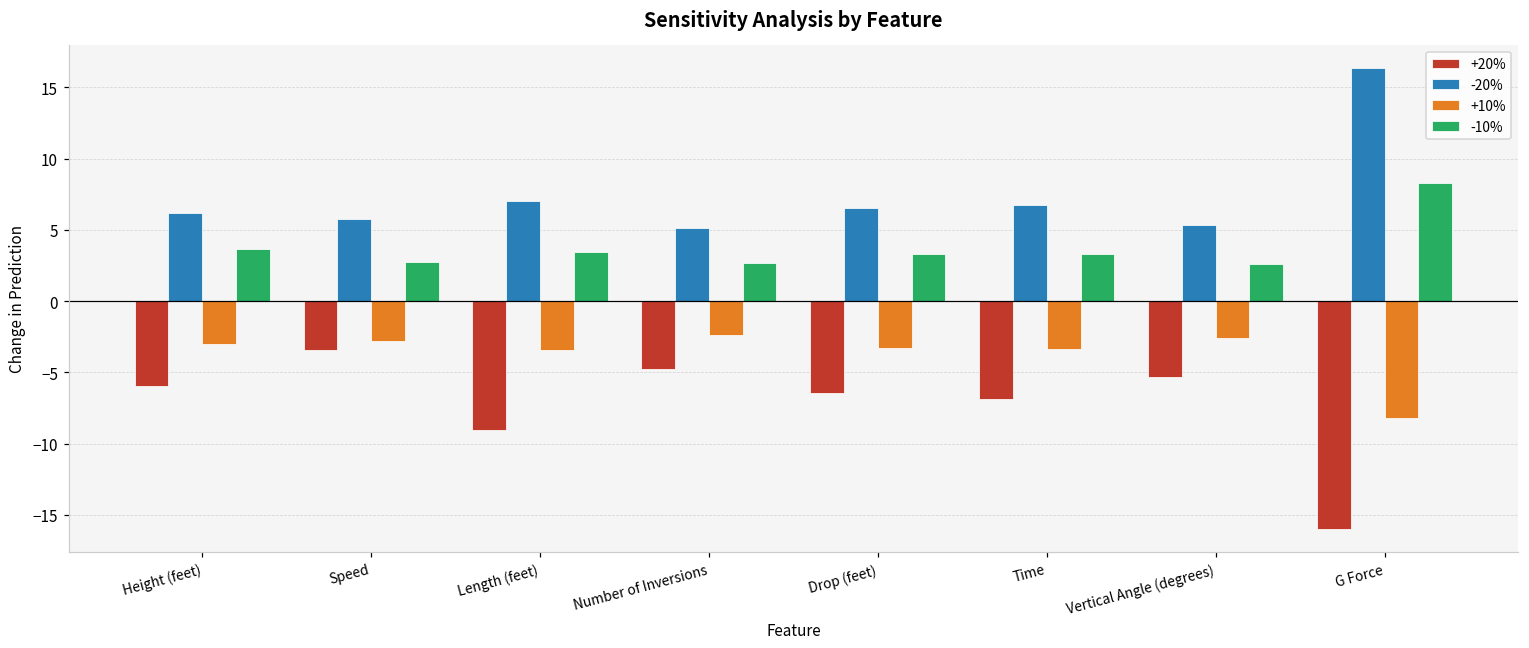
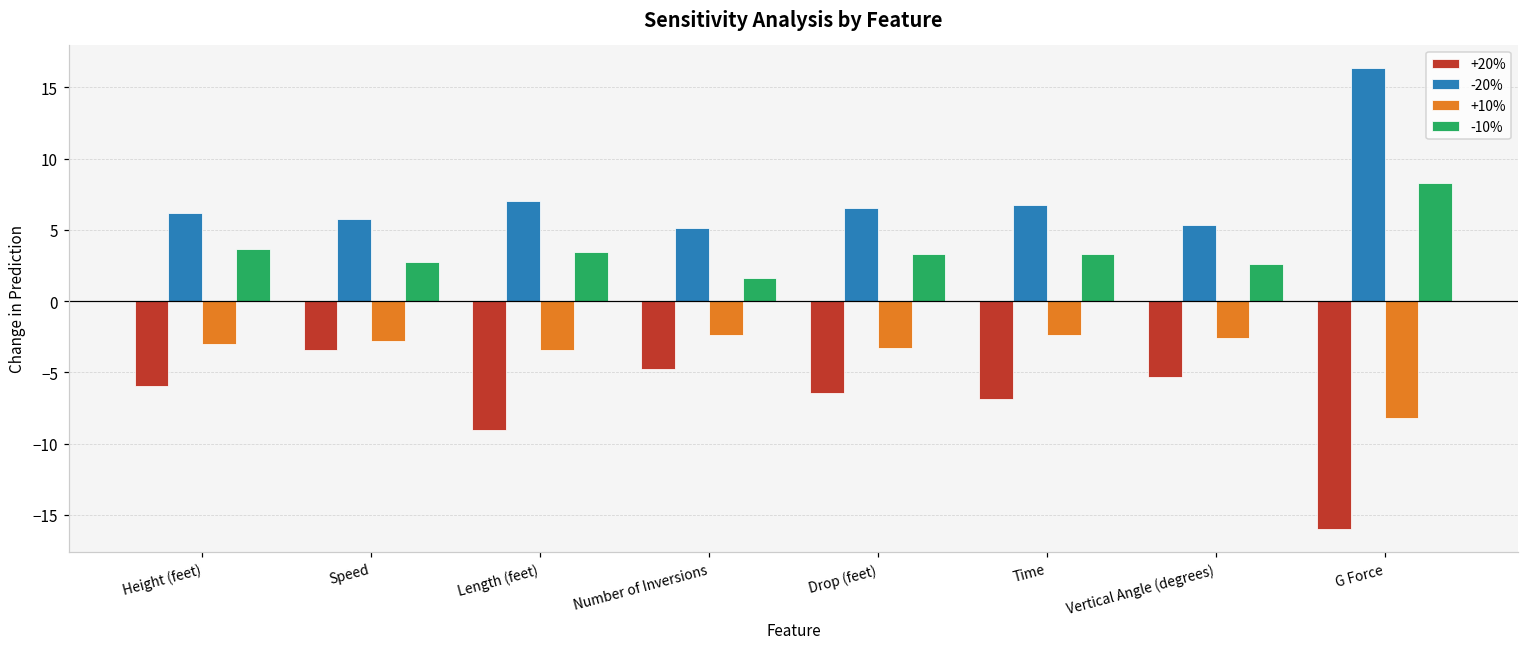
  {
    "+20%": {
      "Height (feet)": -5.9,
      "Speed": -3.4,
      "Length (feet)": -9.0,
      "Number of Inversions": -4.8,
      "Drop (feet)": -6.4,
      "Time": -6.8,
      "Vertical Angle (degrees)": -5.3,
      "G Force": -16.0
    },
    "-20%": {
      "Height (feet)": 6.2,
      "Speed": 5.7,
      "Length (feet)": 7.0,
      "Number of Inversions": 5.1,
      "Drop (feet)": 6.5,
      "Time": 6.7,
      "Vertical Angle (degrees)": 5.3,
      "G Force": 16.4
    },
    "+10%": {
      "Height (feet)": -3.0,
      "Speed": -2.8,
      "Length (feet)": -3.4,
      "Number of Inversions": -2.4,
      "Drop (feet)": -3.3,
-     "Time": -3.4,
+     "Time": -2.4,
      "Vertical Angle (degrees)": -2.6,
      "G Force": -8.2
    },
    "-10%": {
      "Height (feet)": 3.7,
      "Speed": 2.8,
      "Length (feet)": 3.4,
-     "Number of Inversions": 2.7,
+     "Number of Inversions": 1.6,
      "Drop (feet)": 3.3,
      "Time": 3.3,
      "Vertical Angle (degrees)": 2.6,
      "G Force": 8.3
    }
  }
